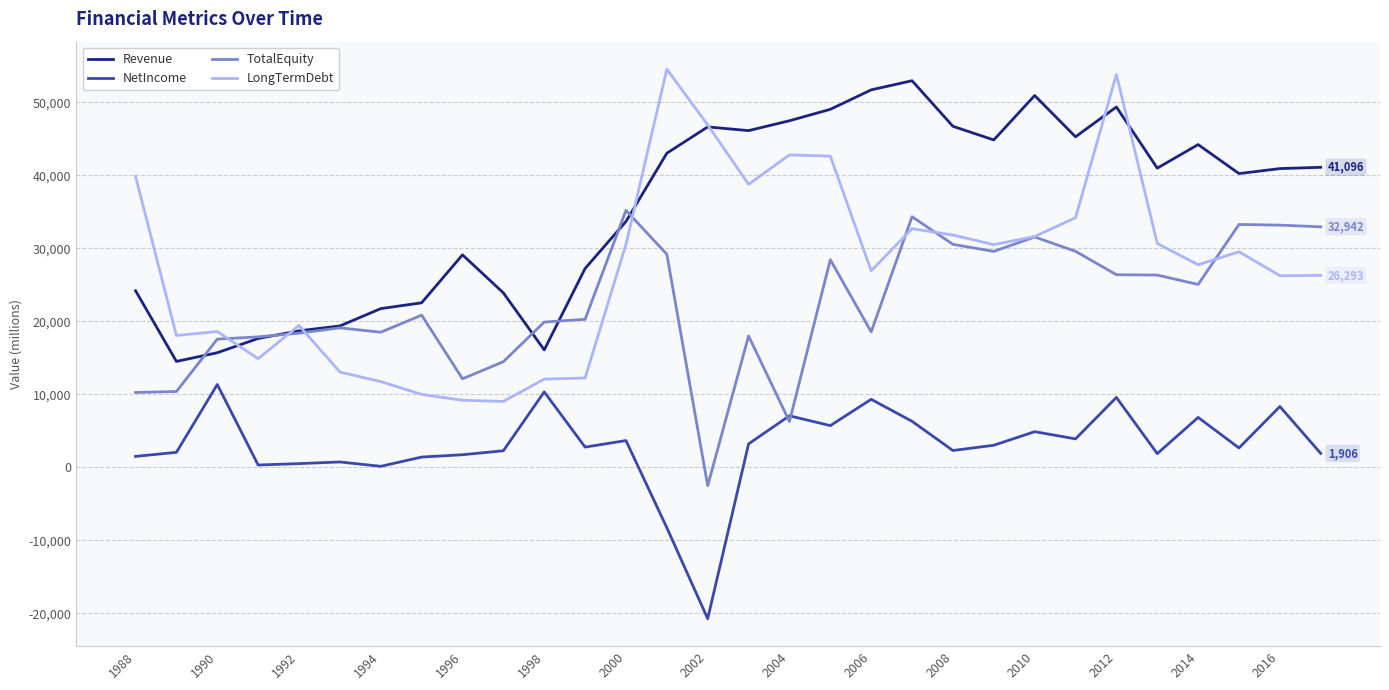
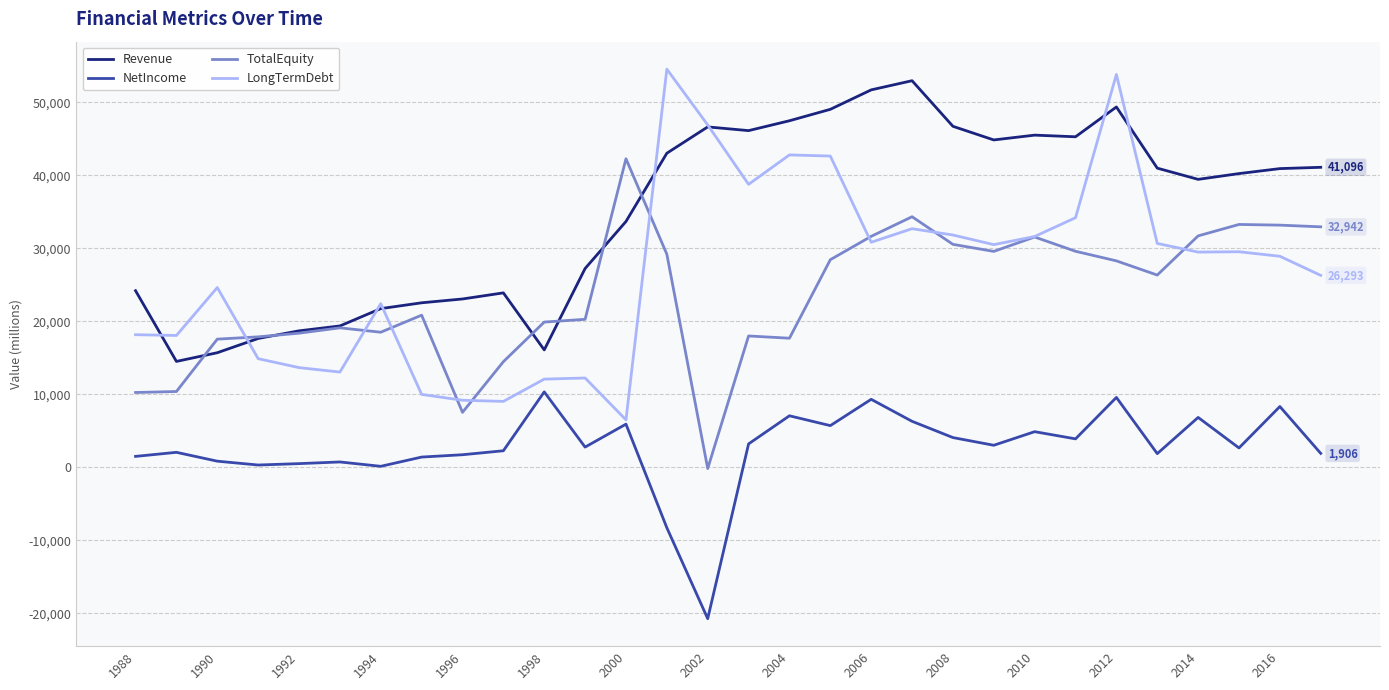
  {
    "Revenue": {
      "1988": "24,000",
      "1990": "16,000",
      "1994": "22,000",
-     "1996": "29,000",
+     "1996": "23,000",
      "1998": "16,000",
      "2000": "34,000",
      "2004": "47,000",
      "2006": "52,000",
      "2008": "47,000",
-     "2010": "51,000",
+     "2010": "46,000",
      "2012": "49,000",
-     "2014": "44,000",
+     "2014": "39,000",
      "2016": "41,000"
    },
    "NetIncome": {
      "1988": "1,000",
-     "1990": "11,000",
+     "1990": "1,000",
      "1992": "1,000",
      "1994": "0",
      "1996": "2,000",
      "1998": "10,000",
-     "2000": "4,000",
+     "2000": "6,000",
      "2002": "-21,000",
      "2004": "7,000",
      "2006": "9,000",
-     "2008": "2,000",
+     "2008": "4,000",
      "2010": "5,000",
      "2012": "10,000",
      "2014": "7,000",
      "2016": "8,000"
    },
    "TotalEquity": {
      "1988": "10,000",
      "1990": "18,000",
      "1994": "19,000",
-     "1996": "12,000",
+     "1996": "8,000",
      "1998": "20,000",
-     "2000": "35,000",
-     "2002": "-3,000",
-     "2004": "6,000",
-     "2006": "19,000",
+     "2000": "42,000",
+     "2002": "0",
+     "2004": "18,000",
+     "2006": "32,000",
      "2008": "31,000",
-     "2012": "26,000",
-     "2014": "25,000",
+     "2012": "28,000",
+     "2014": "32,000",
      "2016": "33,000"
    },
    "LongTermDebt": {
-     "1988": "40,000",
-     "1990": "19,000",
-     "1992": "19,000",
-     "1994": "12,000",
+     "1988": "18,000",
+     "1990": "25,000",
+     "1992": "14,000",
+     "1994": "22,000",
      "1996": "9,000",
      "1998": "12,000",
-     "2000": "31,000",
+     "2000": "7,000",
      "2004": "43,000",
-     "2006": "27,000",
+     "2006": "31,000",
      "2008": "32,000",
      "2012": "54,000",
-     "2014": "28,000",
-     "2016": "26,000"
+     "2014": "29,000",
+     "2016": "29,000"
    }
  }
